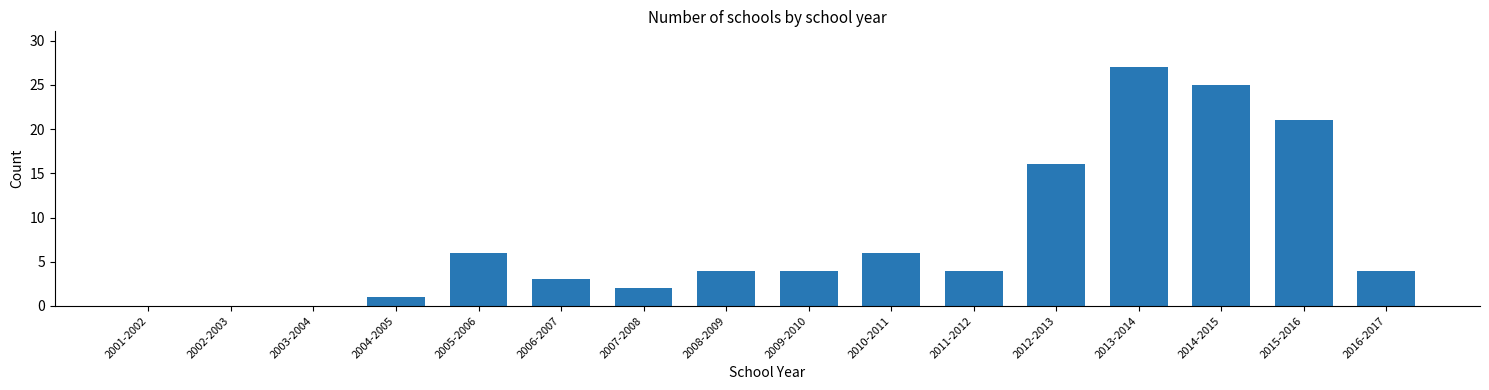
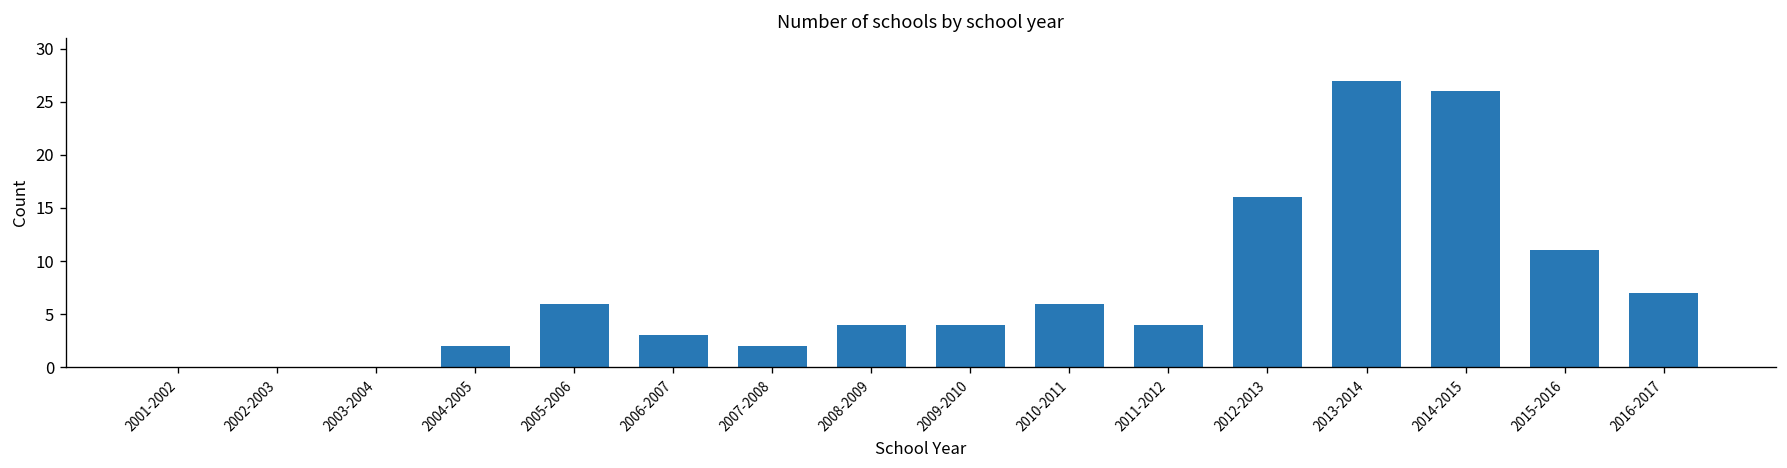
  {
    "2001-2002": 0,
    "2002-2003": 0,
    "2003-2004": 0,
-   "2004-2005": 1,
+   "2004-2005": 2,
    "2005-2006": 6,
    "2006-2007": 3,
    "2007-2008": 2,
    "2008-2009": 4,
    "2009-2010": 4,
    "2010-2011": 6,
    "2011-2012": 4,
    "2012-2013": 16,
    "2013-2014": 27,
-   "2014-2015": 25,
-   "2015-2016": 21,
-   "2016-2017": 4
+   "2014-2015": 26,
+   "2015-2016": 11,
+   "2016-2017": 7
  }
